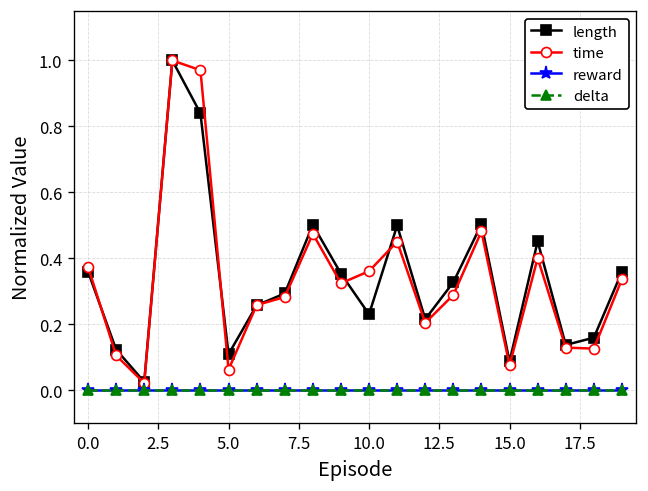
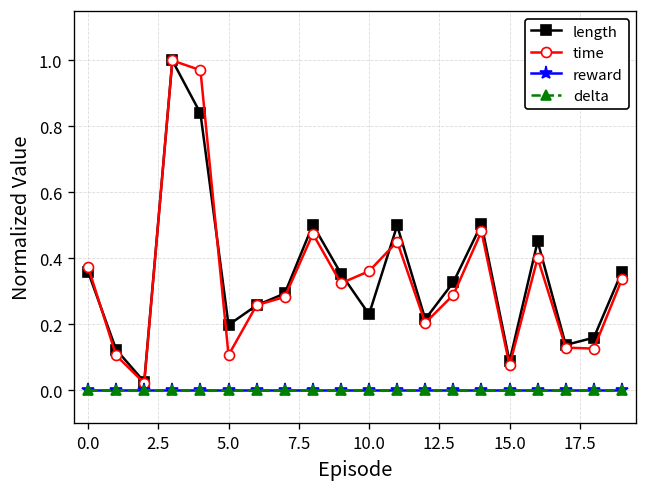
  {
    "length": {
      "0.0": 0.36,
-     "5.0": 0.11,
+     "5.0": 0.20,
      "10.0": 0.23,
      "15.0": 0.09
    },
    "time": {
      "0.0": 0.37,
-     "5.0": 0.06,
+     "5.0": 0.11,
      "10.0": 0.36,
      "15.0": 0.08
    },
    "delta": {
      "0.0": 0.00,
      "5.0": 0.00,
      "10.0": 0.00,
      "15.0": 0.00
    }
  }
